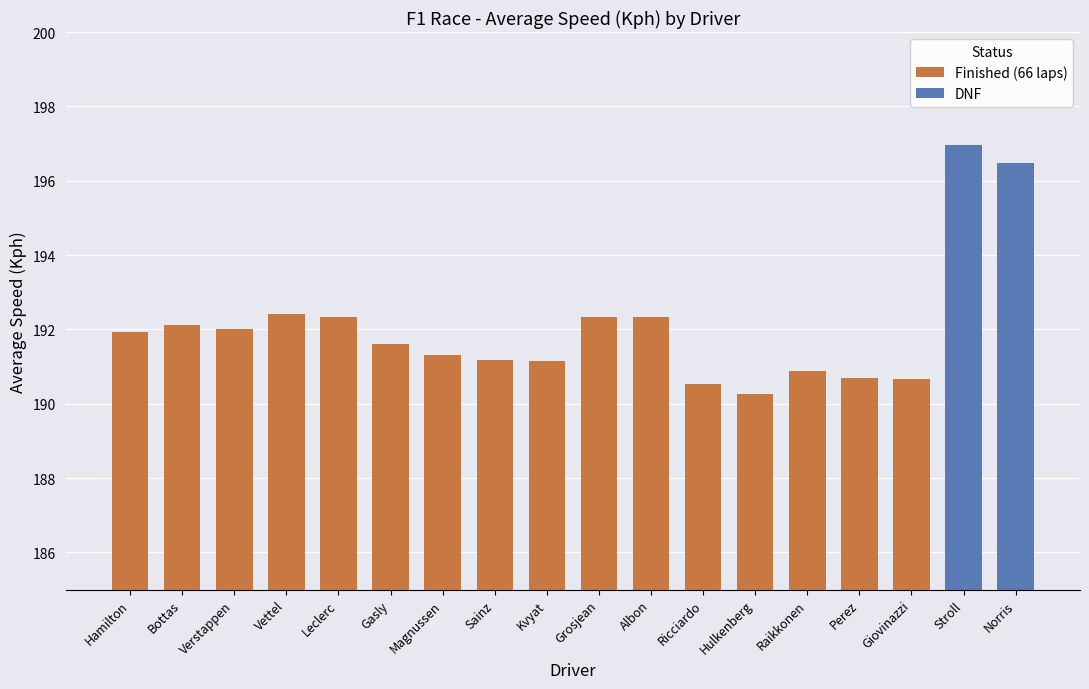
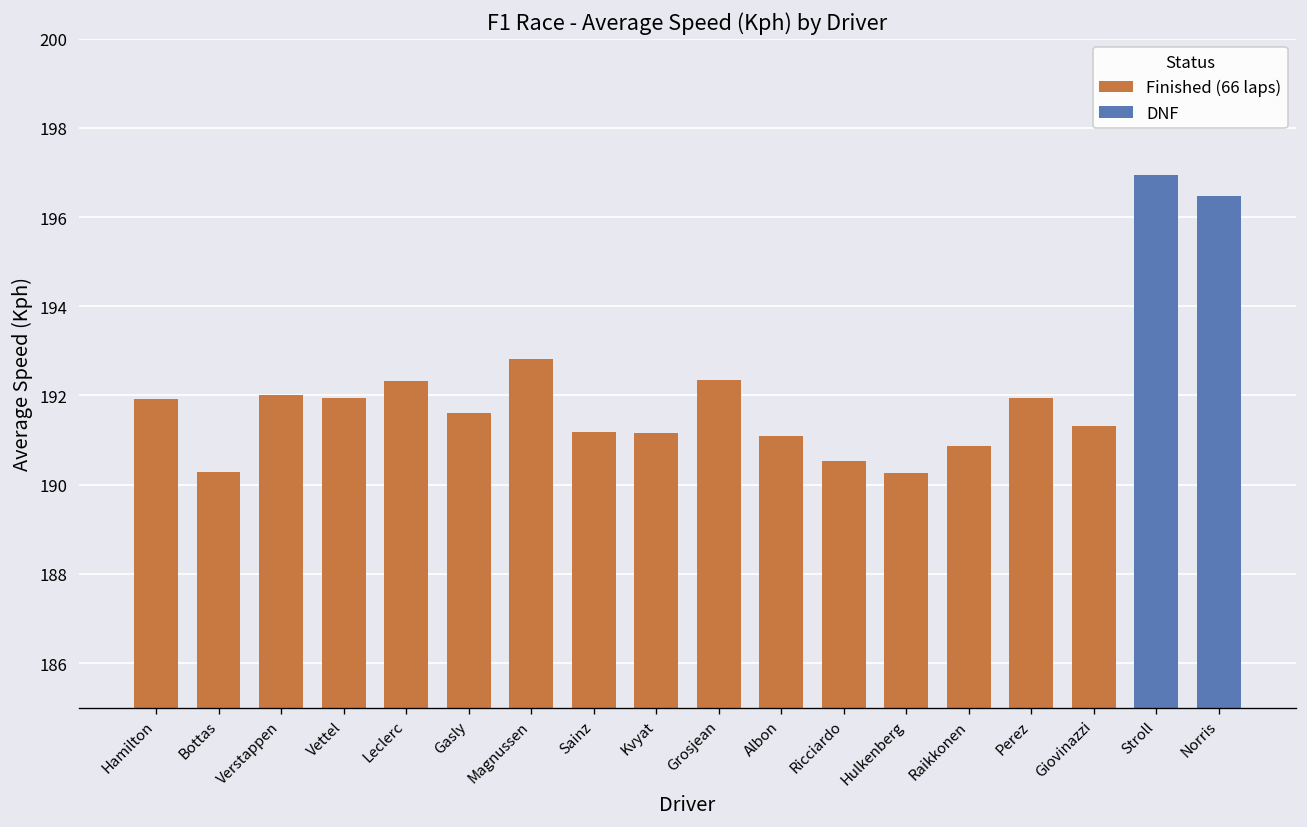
  {
    "Finished (66 laps)": {
      "Hamilton": 191.9,
-     "Bottas": 192.1,
+     "Bottas": 190.3,
      "Verstappen": 192.0,
-     "Vettel": 192.4,
+     "Vettel": 192.0,
      "Leclerc": 192.3,
      "Gasly": 191.6,
-     "Magnussen": 191.3,
+     "Magnussen": 192.8,
      "Sainz": 191.2,
      "Kvyat": 191.2,
      "Grosjean": 192.3,
-     "Albon": 192.3,
+     "Albon": 191.1,
      "Ricciardo": 190.5,
      "Hulkenberg": 190.3,
      "Raikkonen": 190.9,
-     "Perez": 190.7,
-     "Giovinazzi": 190.7
+     "Perez": 191.9,
+     "Giovinazzi": 191.3
    },
    "DNF": {
      "Stroll": 197.0,
      "Norris": 196.5
    }
  }
